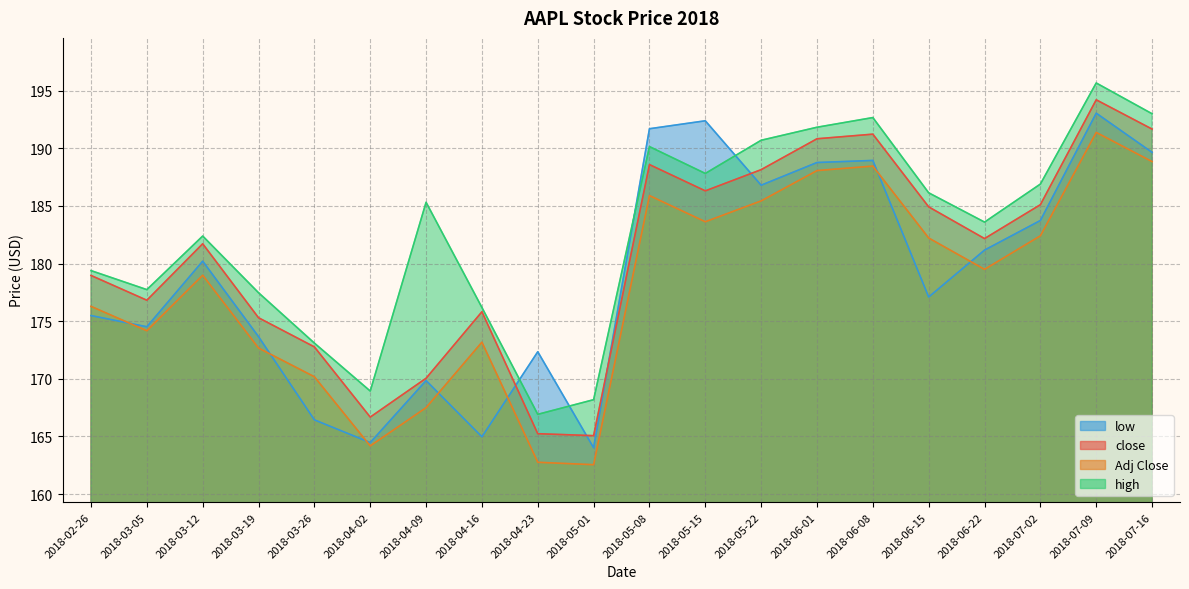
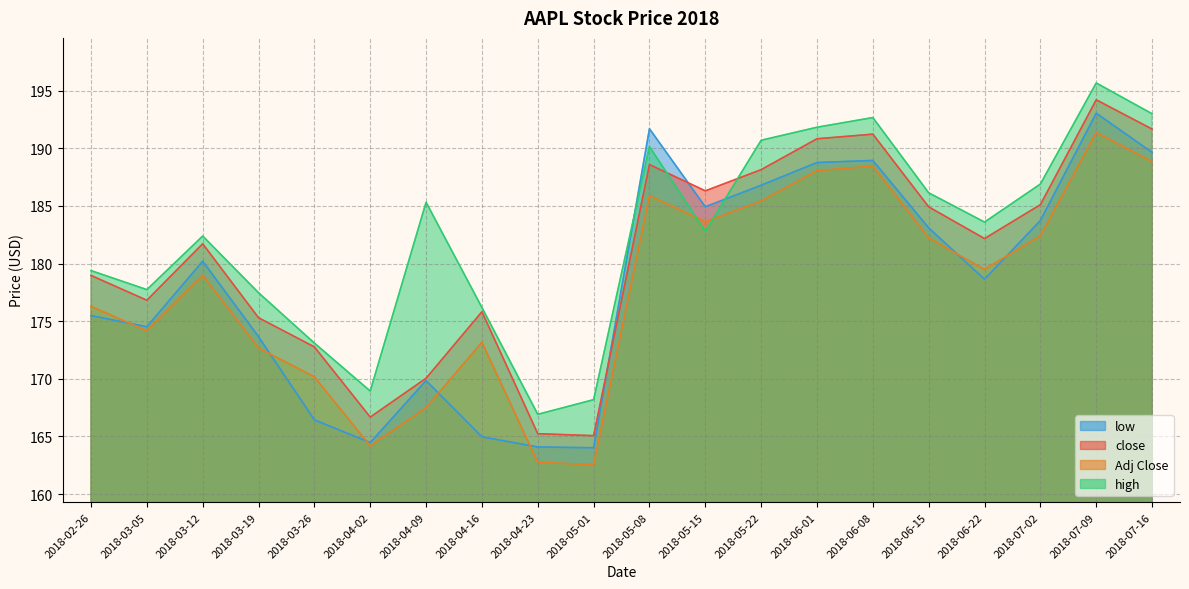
  {
    "low": {
      "2018-02-26": 175.5,
      "2018-03-05": 174.5,
      "2018-03-12": 180.2,
      "2018-03-19": 173.7,
      "2018-03-26": 166.4,
      "2018-04-02": 164.5,
      "2018-04-16": 165.0,
-     "2018-04-23": 172.4,
+     "2018-04-23": 164.1,
      "2018-05-01": 164.0,
      "2018-05-08": 191.7,
-     "2018-05-15": 192.4,
+     "2018-05-15": 184.9,
      "2018-05-22": 186.8,
      "2018-06-01": 188.8,
      "2018-06-08": 189.0,
-     "2018-06-15": 177.1,
-     "2018-06-22": 181.2,
+     "2018-06-15": 183.1,
+     "2018-06-22": 178.6,
      "2018-07-02": 183.7,
      "2018-07-09": 193.1,
      "2018-07-16": 189.7
    },
    "high": {
      "2018-02-26": 179.4,
      "2018-03-05": 177.7,
      "2018-03-12": 182.4,
      "2018-03-19": 177.5,
      "2018-03-26": 173.1,
      "2018-04-02": 168.9,
      "2018-04-09": 185.3,
      "2018-04-16": 176.2,
      "2018-04-23": 166.9,
      "2018-05-01": 168.2,
      "2018-05-08": 190.2,
-     "2018-05-15": 187.8,
+     "2018-05-15": 182.8,
      "2018-05-22": 190.7,
      "2018-06-01": 191.8,
      "2018-06-08": 192.7,
      "2018-06-15": 186.1,
      "2018-06-22": 183.6,
      "2018-07-02": 186.9,
      "2018-07-09": 195.7,
      "2018-07-16": 193.0
    }
  }
